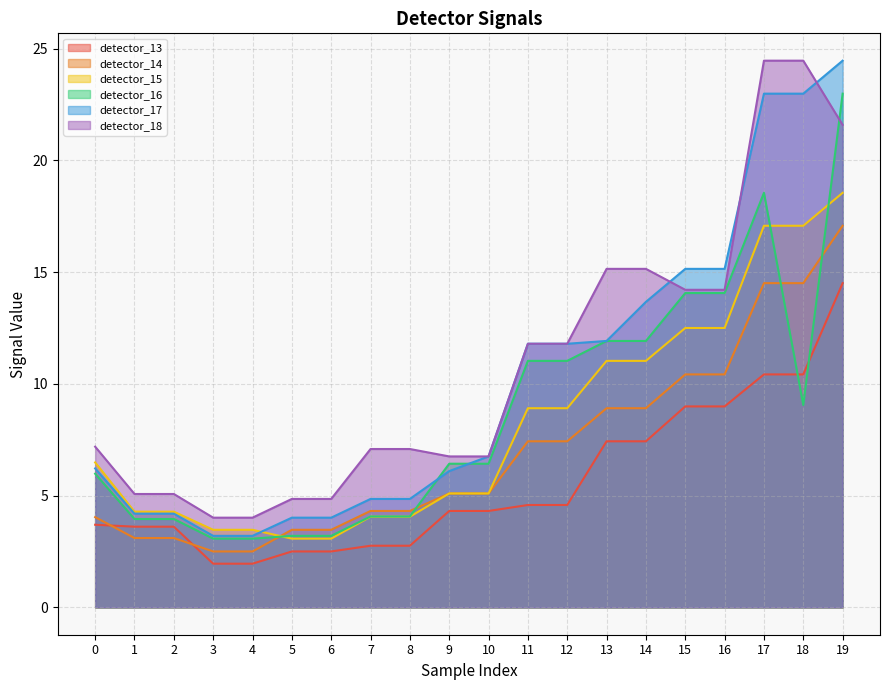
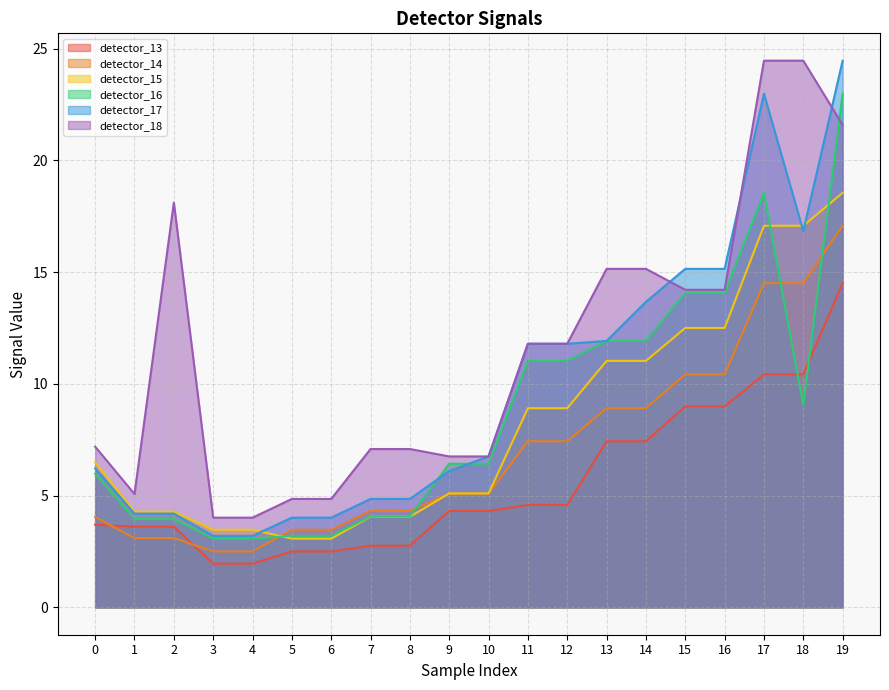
  {
    "detector_16": {
      "0": 6.0,
      "1": 4.0,
      "2": 4.0,
      "3": 3.1,
      "4": 3.1,
      "5": 3.2,
      "6": 3.2,
      "9": 6.4,
      "10": 6.4,
      "11": 11.0,
      "12": 11.0,
      "14": 11.9,
      "15": 14.1,
      "16": 14.1,
      "17": 18.6,
      "18": 9.1,
      "19": 23.0
    },
    "detector_17": {
      "0": 6.2,
      "3": 3.2,
      "4": 3.2,
      "5": 4.0,
      "6": 4.0,
      "7": 4.9,
      "8": 4.9,
      "9": 6.1,
      "14": 13.7,
      "15": 15.1,
      "16": 15.1,
      "17": 23.0,
-     "18": 23.0,
+     "18": 16.8,
      "19": 24.5
    },
    "detector_18": {
      "0": 7.2,
      "1": 5.1,
-     "2": 5.1,
+     "2": 18.1,
      "3": 4.0,
      "4": 4.0,
      "5": 4.9,
      "6": 4.9,
      "7": 7.1,
      "8": 7.1,
      "9": 6.8,
      "13": 15.1,
      "14": 15.1,
      "15": 14.2,
      "16": 14.2,
      "17": 24.5,
      "18": 24.5,
      "19": 21.6
    }
  }
